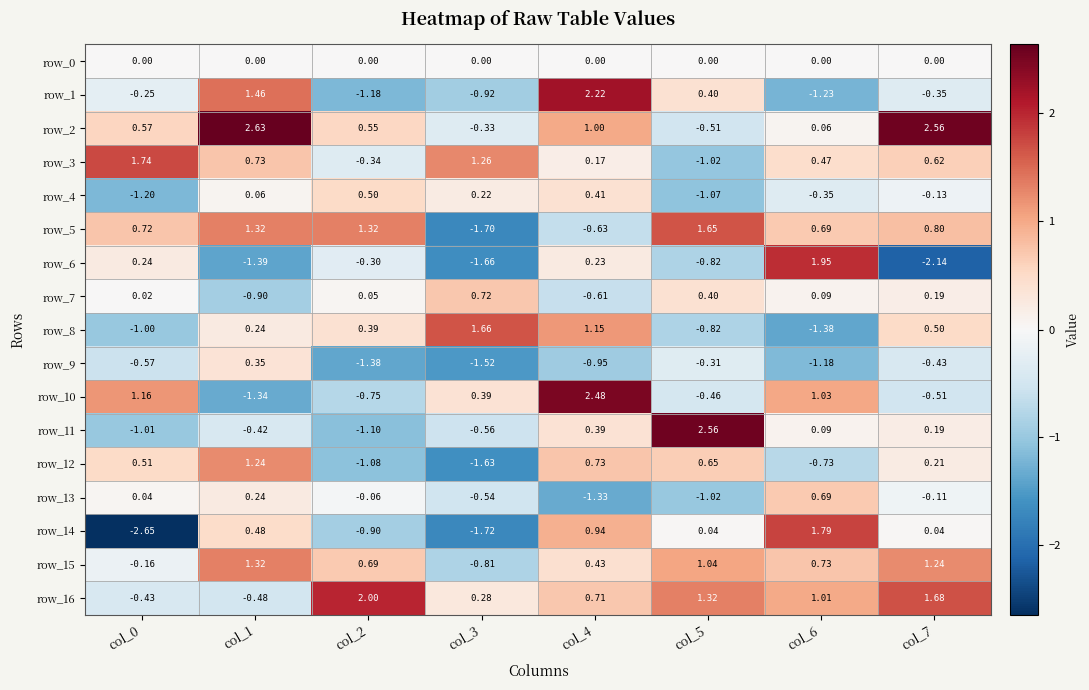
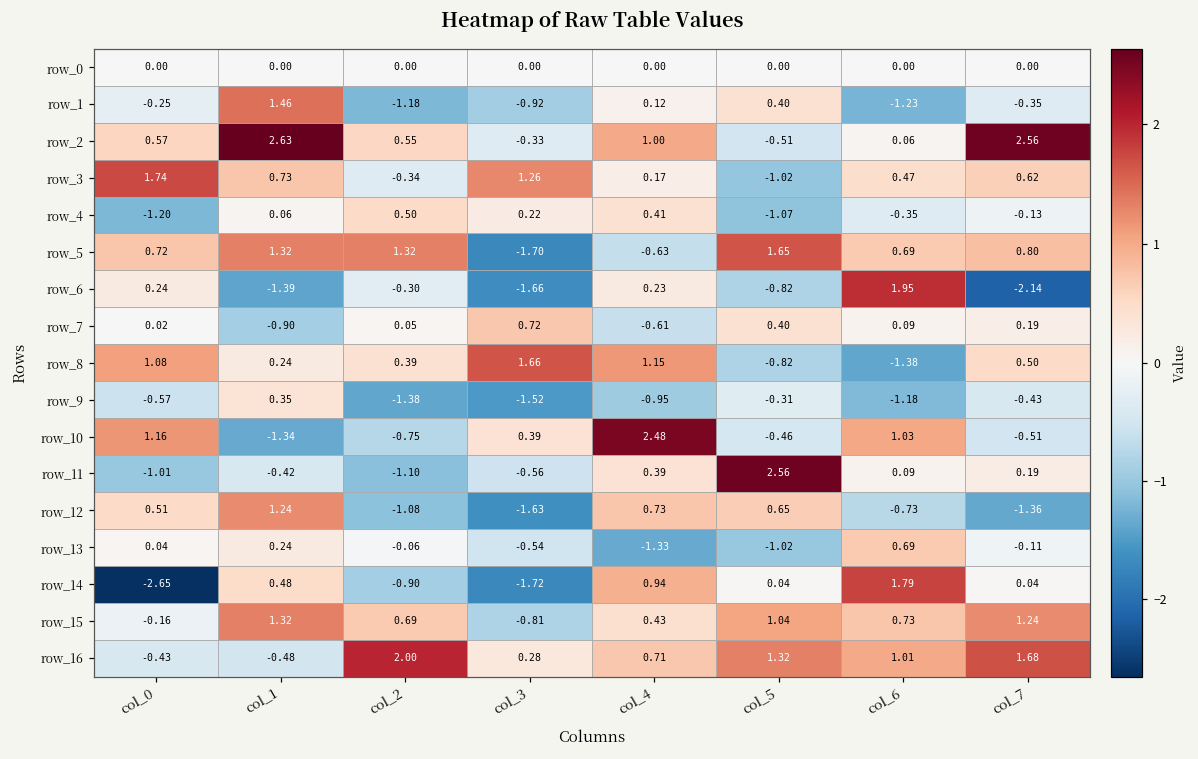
  {
    "row_0": {
      "col_0": 0.00,
      "col_1": 0.00,
      "col_2": 0.00,
      "col_3": 0.00,
      "col_4": 0.00,
      "col_5": 0.00,
      "col_6": 0.00,
      "col_7": 0.00
    },
    "row_1": {
      "col_0": -0.25,
      "col_1": 1.46,
      "col_2": -1.18,
      "col_3": -0.92,
-     "col_4": 2.22,
+     "col_4": 0.12,
      "col_5": 0.40,
      "col_6": -1.23,
      "col_7": -0.35
    },
    "row_2": {
      "col_0": 0.57,
      "col_1": 2.63,
      "col_2": 0.55,
      "col_3": -0.33,
      "col_4": 1.00,
      "col_5": -0.51,
      "col_6": 0.06,
      "col_7": 2.56
    },
    "row_3": {
      "col_0": 1.74,
      "col_1": 0.73,
      "col_2": -0.34,
      "col_3": 1.26,
      "col_4": 0.17,
      "col_5": -1.02,
      "col_6": 0.47,
      "col_7": 0.62
    },
    "row_4": {
      "col_0": -1.20,
      "col_1": 0.06,
      "col_2": 0.50,
      "col_3": 0.22,
      "col_4": 0.41,
      "col_5": -1.07,
      "col_6": -0.35,
      "col_7": -0.13
    },
    "row_5": {
      "col_0": 0.72,
      "col_1": 1.32,
      "col_2": 1.32,
      "col_3": -1.70,
      "col_4": -0.63,
      "col_5": 1.65,
      "col_6": 0.69,
      "col_7": 0.80
    },
    "row_6": {
      "col_0": 0.24,
      "col_1": -1.39,
      "col_2": -0.30,
      "col_3": -1.66,
      "col_4": 0.23,
      "col_5": -0.82,
      "col_6": 1.95,
      "col_7": -2.14
    },
    "row_7": {
      "col_0": 0.02,
      "col_1": -0.90,
      "col_2": 0.05,
      "col_3": 0.72,
      "col_4": -0.61,
      "col_5": 0.40,
      "col_6": 0.09,
      "col_7": 0.19
    },
    "row_8": {
-     "col_0": -1.00,
+     "col_0": 1.08,
      "col_1": 0.24,
      "col_2": 0.39,
      "col_3": 1.66,
      "col_4": 1.15,
      "col_5": -0.82,
      "col_6": -1.38,
      "col_7": 0.50
    },
    "row_9": {
      "col_0": -0.57,
      "col_1": 0.35,
      "col_2": -1.38,
      "col_3": -1.52,
      "col_4": -0.95,
      "col_5": -0.31,
      "col_6": -1.18,
      "col_7": -0.43
    },
    "row_10": {
      "col_0": 1.16,
      "col_1": -1.34,
      "col_2": -0.75,
      "col_3": 0.39,
      "col_4": 2.48,
      "col_5": -0.46,
      "col_6": 1.03,
      "col_7": -0.51
    },
    "row_11": {
      "col_0": -1.01,
      "col_1": -0.42,
      "col_2": -1.10,
      "col_3": -0.56,
      "col_4": 0.39,
      "col_5": 2.56,
      "col_6": 0.09,
      "col_7": 0.19
    },
    "row_12": {
      "col_0": 0.51,
      "col_1": 1.24,
      "col_2": -1.08,
      "col_3": -1.63,
      "col_4": 0.73,
      "col_5": 0.65,
      "col_6": -0.73,
-     "col_7": 0.21
+     "col_7": -1.36
    },
    "row_13": {
      "col_0": 0.04,
      "col_1": 0.24,
      "col_2": -0.06,
      "col_3": -0.54,
      "col_4": -1.33,
      "col_5": -1.02,
      "col_6": 0.69,
      "col_7": -0.11
    },
    "row_14": {
      "col_0": -2.65,
      "col_1": 0.48,
      "col_2": -0.90,
      "col_3": -1.72,
      "col_4": 0.94,
      "col_5": 0.04,
      "col_6": 1.79,
      "col_7": 0.04
    },
    "row_15": {
      "col_0": -0.16,
      "col_1": 1.32,
      "col_2": 0.69,
      "col_3": -0.81,
      "col_4": 0.43,
      "col_5": 1.04,
      "col_6": 0.73,
      "col_7": 1.24
    },
    "row_16": {
      "col_0": -0.43,
      "col_1": -0.48,
      "col_2": 2.00,
      "col_3": 0.28,
      "col_4": 0.71,
      "col_5": 1.32,
      "col_6": 1.01,
      "col_7": 1.68
    }
  }
